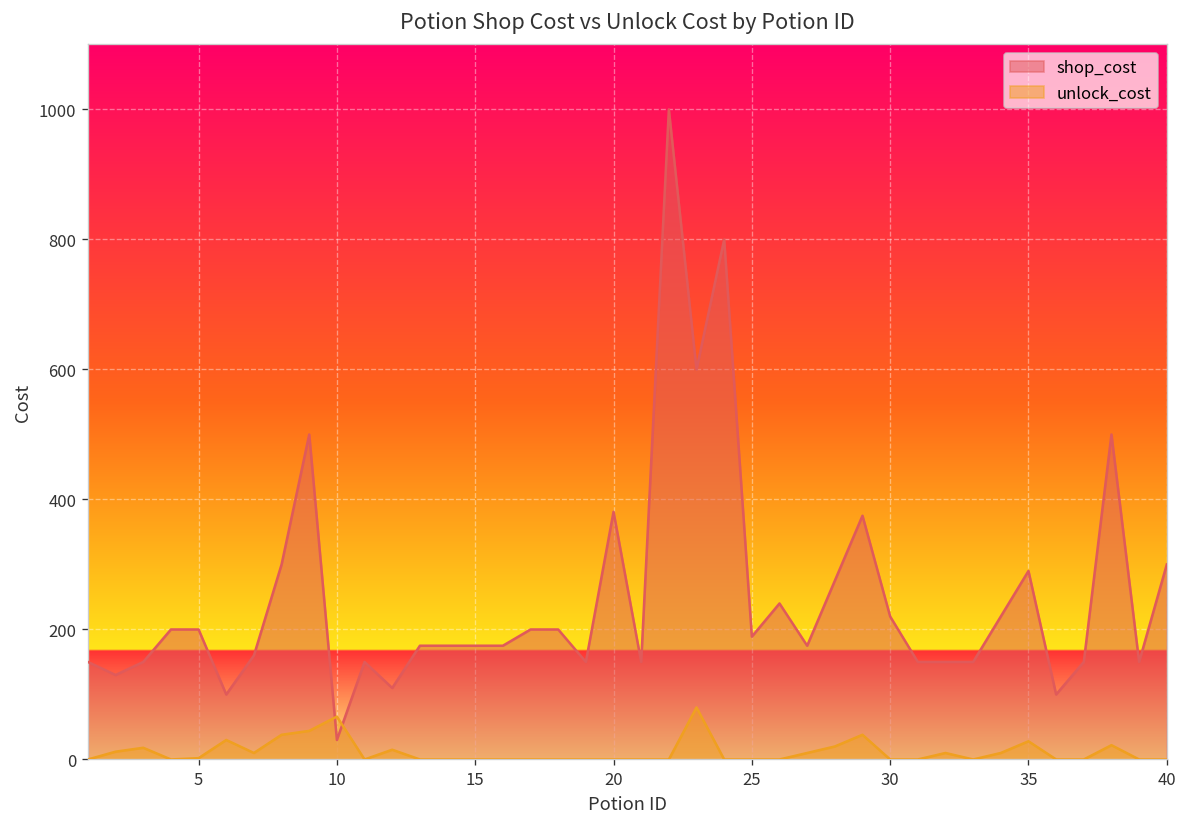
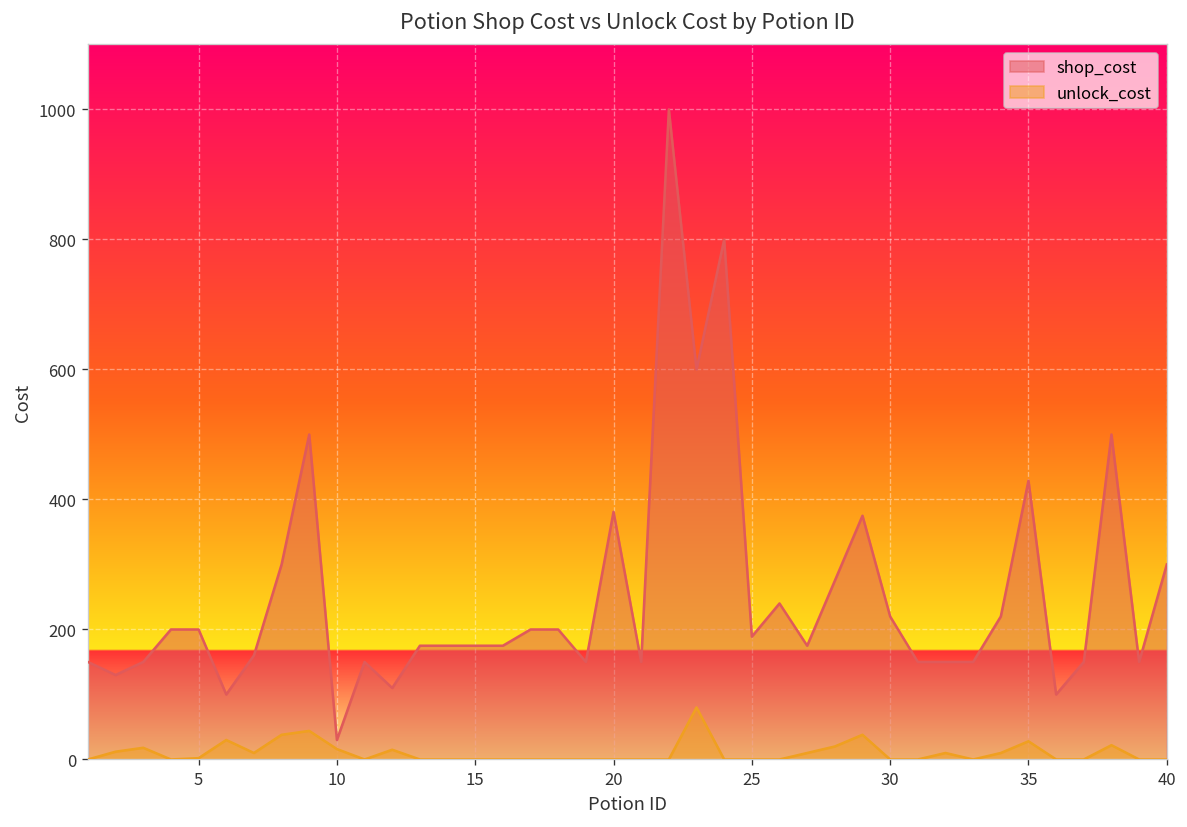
  {
    "shop_cost": {
      "5": 200,
      "10": 30,
      "15": 180,
      "20": 380,
      "25": 190,
      "30": 220,
-     "35": 290,
+     "35": 430,
      "40": 300
    },
    "unlock_cost": {
      "5": 0,
-     "10": 70,
+     "10": 20,
      "15": 0,
      "20": 0,
      "25": 0,
      "30": 0,
      "35": 30,
      "40": 0
    }
  }
